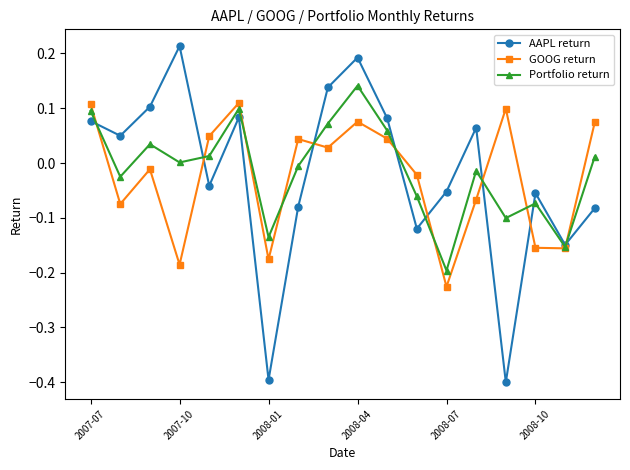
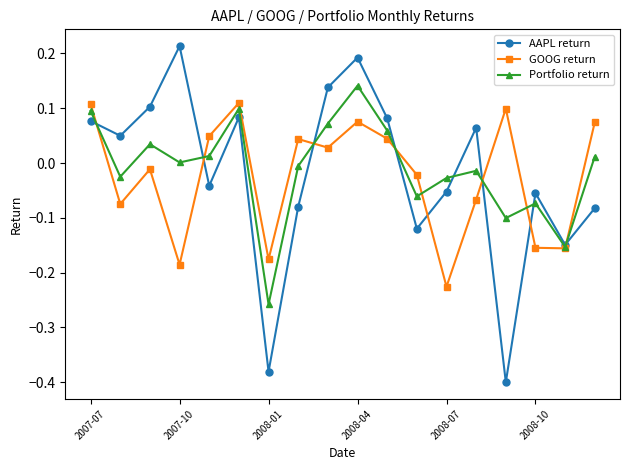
  {
    "AAPL return": {
      "2007-07": 0.08,
      "2007-10": 0.21,
-     "2008-01": -0.40,
+     "2008-01": -0.38,
      "2008-04": 0.19,
      "2008-07": -0.05,
      "2008-10": -0.05
    },
    "GOOG return": {
      "2007-07": 0.11,
      "2007-10": -0.19,
      "2008-01": -0.18,
      "2008-04": 0.08,
      "2008-07": -0.23,
      "2008-10": -0.15
    },
    "Portfolio return": {
      "2007-07": 0.10,
      "2007-10": 0.00,
-     "2008-01": -0.14,
+     "2008-01": -0.26,
      "2008-04": 0.14,
-     "2008-07": -0.20,
+     "2008-07": -0.03,
      "2008-10": -0.07
    }
  }
